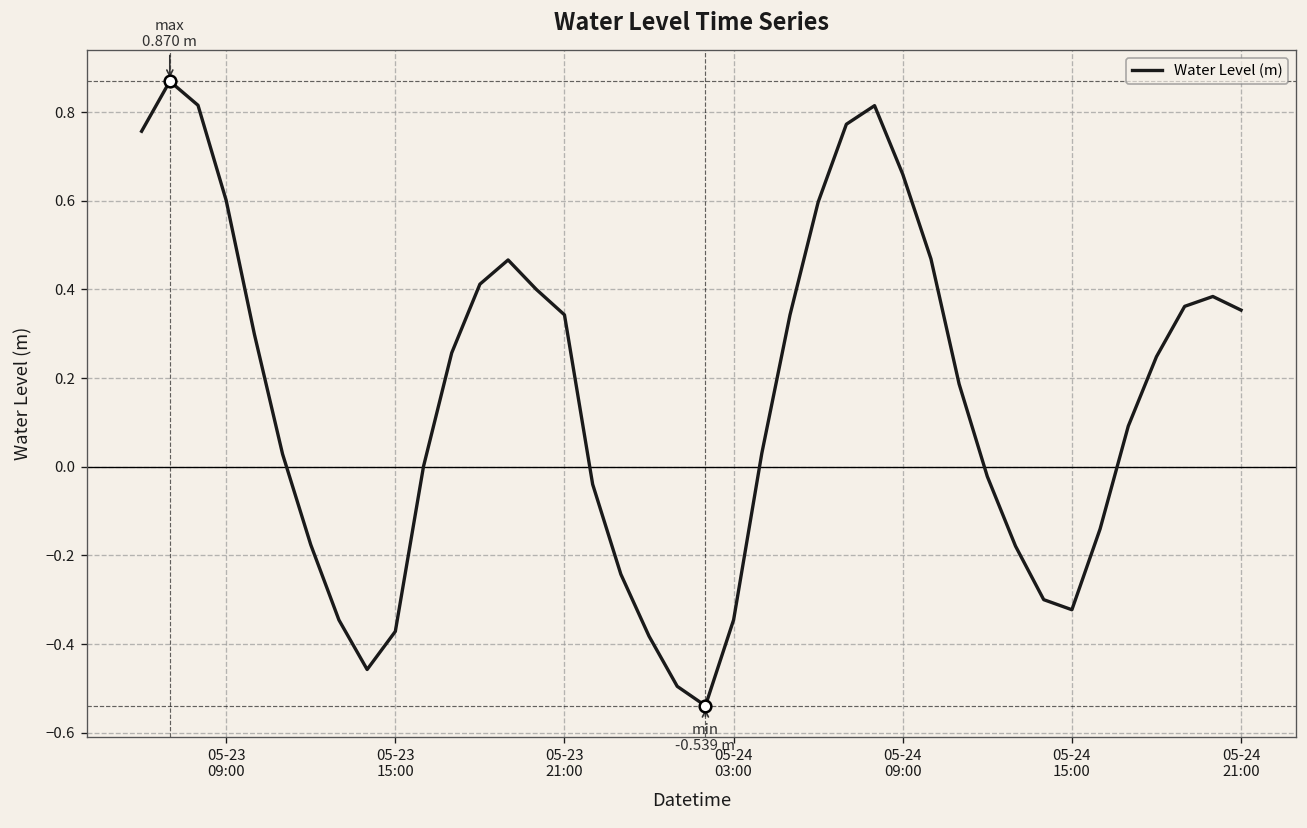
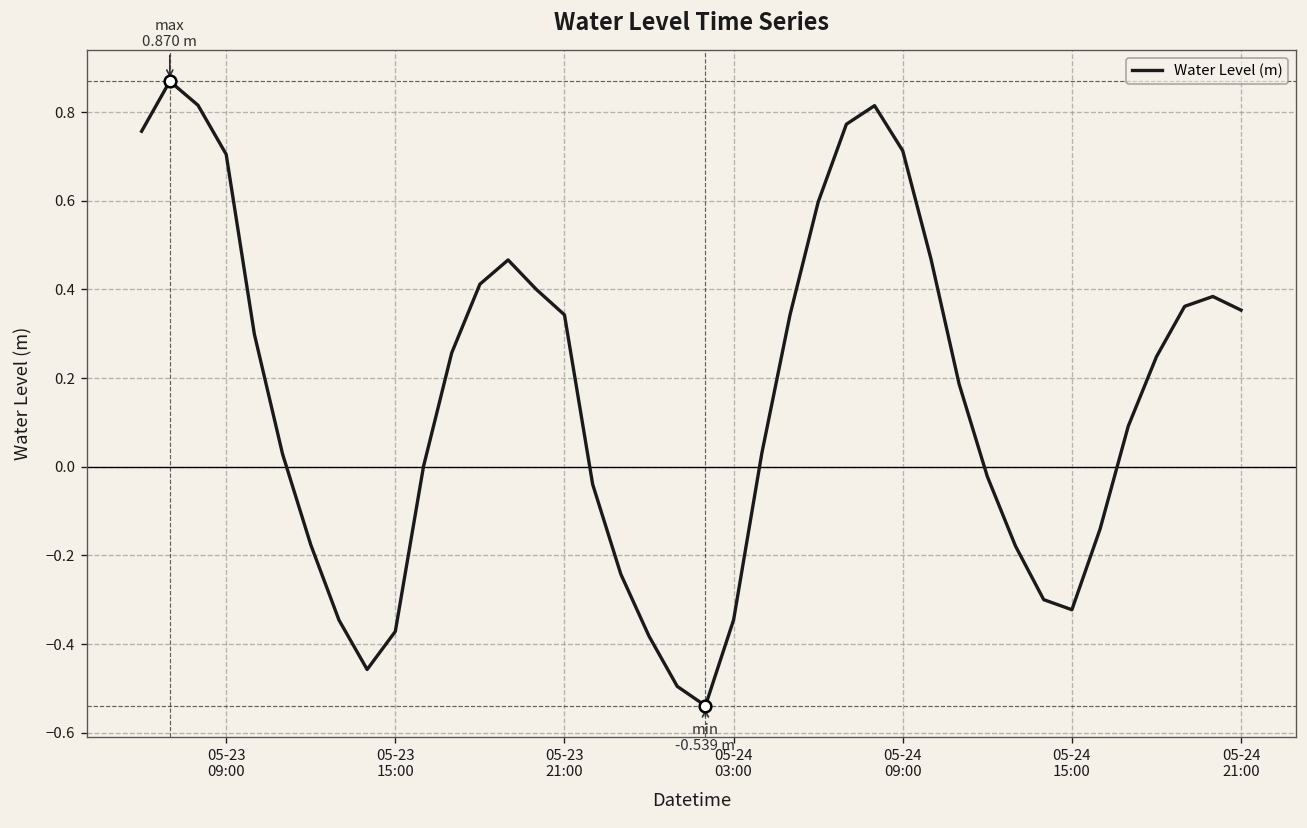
  {
    "Water Level (m)": {
-     "05-23 09:00": 0.60,
+     "05-23 09:00": 0.70,
      "05-23 15:00": -0.37,
      "05-23 21:00": 0.34,
      "05-24 03:00": -0.35,
-     "05-24 09:00": 0.66,
+     "05-24 09:00": 0.71,
      "05-24 15:00": -0.32,
      "05-24 21:00": 0.35
    }
  }
